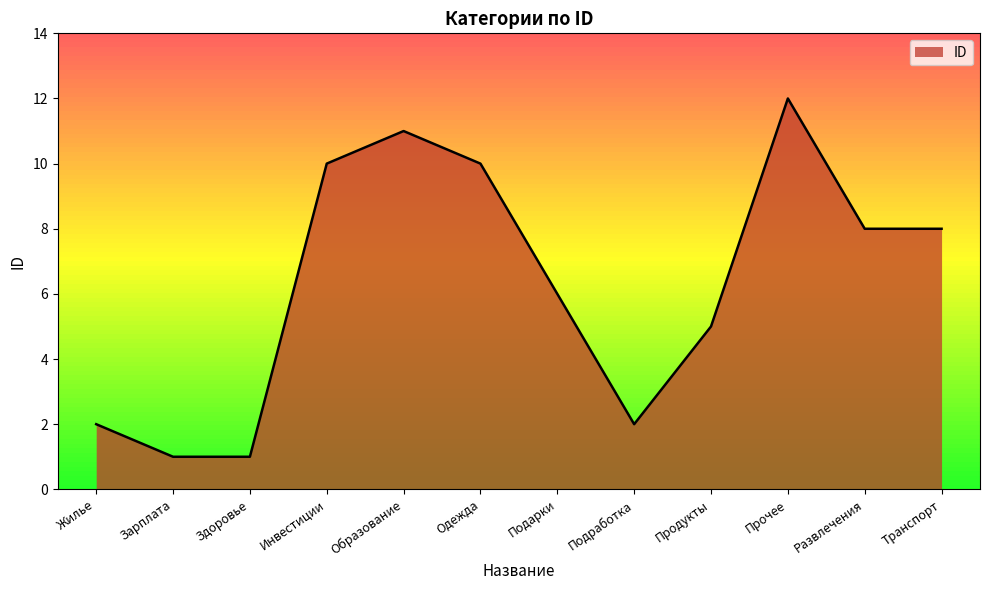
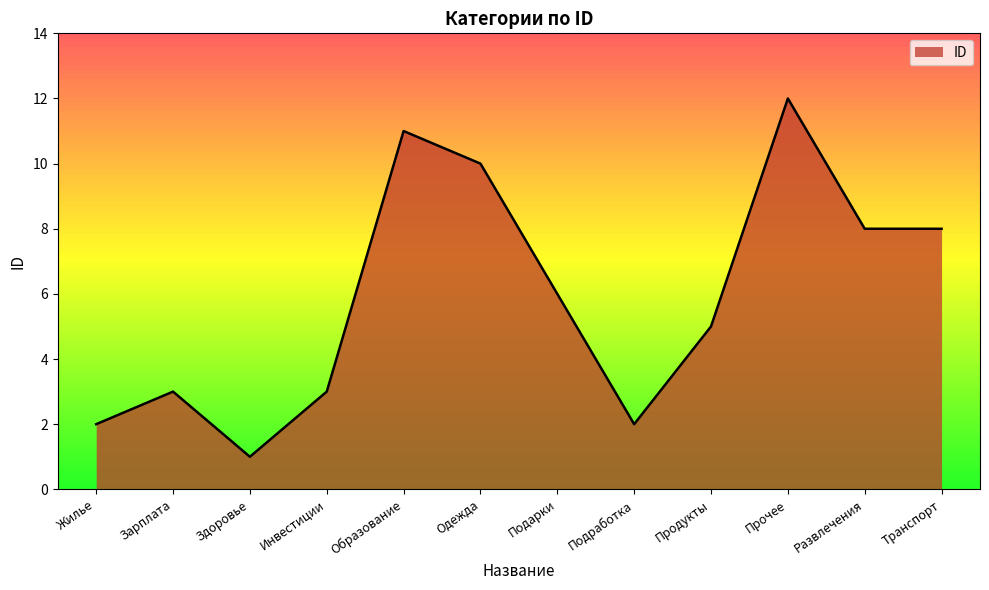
  {
    "ID": {
      "Жилье": 2,
-     "Зарплата": 1,
+     "Зарплата": 3,
      "Здоровье": 1,
-     "Инвестиции": 10,
+     "Инвестиции": 3,
      "Образование": 11,
      "Одежда": 10,
      "Подарки": 6,
      "Подработка": 2,
      "Продукты": 5,
      "Прочее": 12,
      "Развлечения": 8,
      "Транспорт": 8
    }
  }
